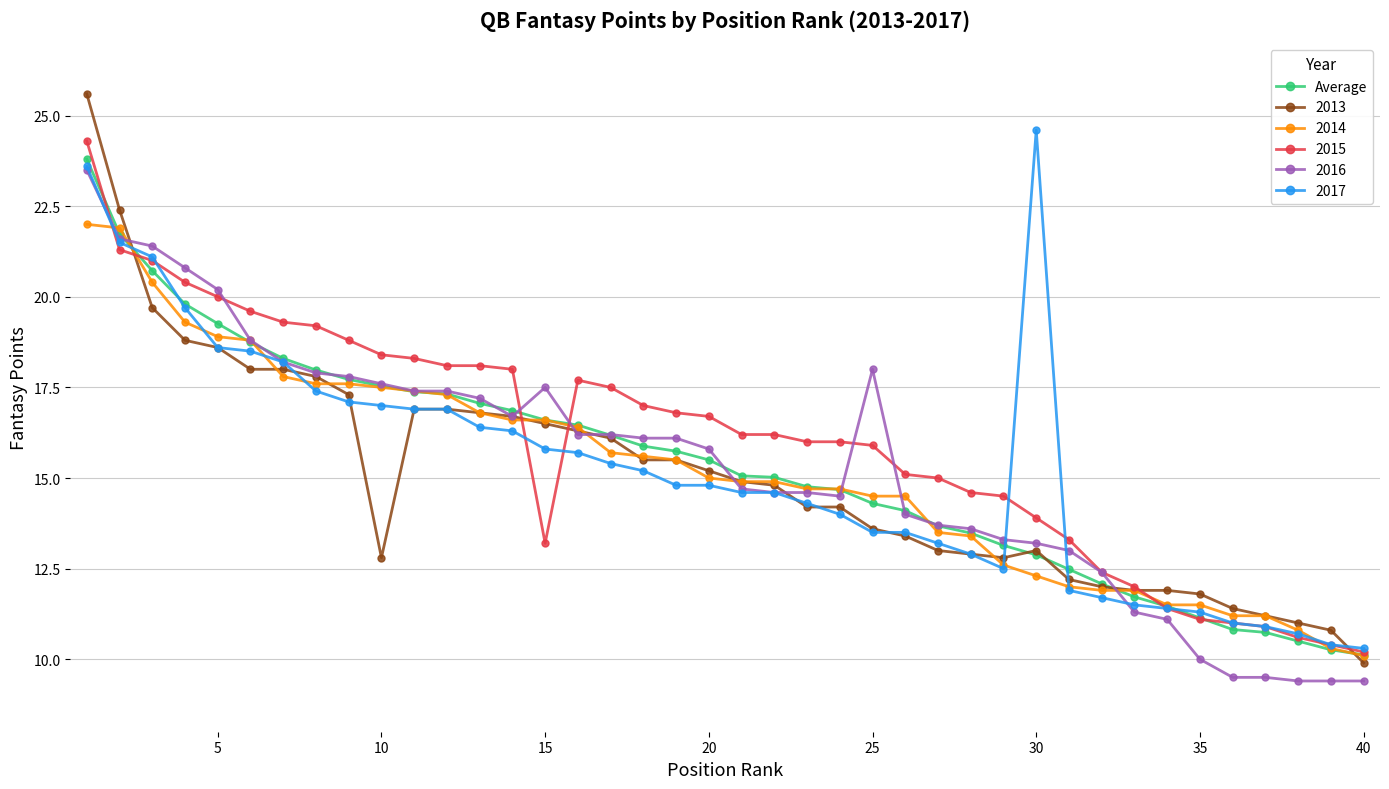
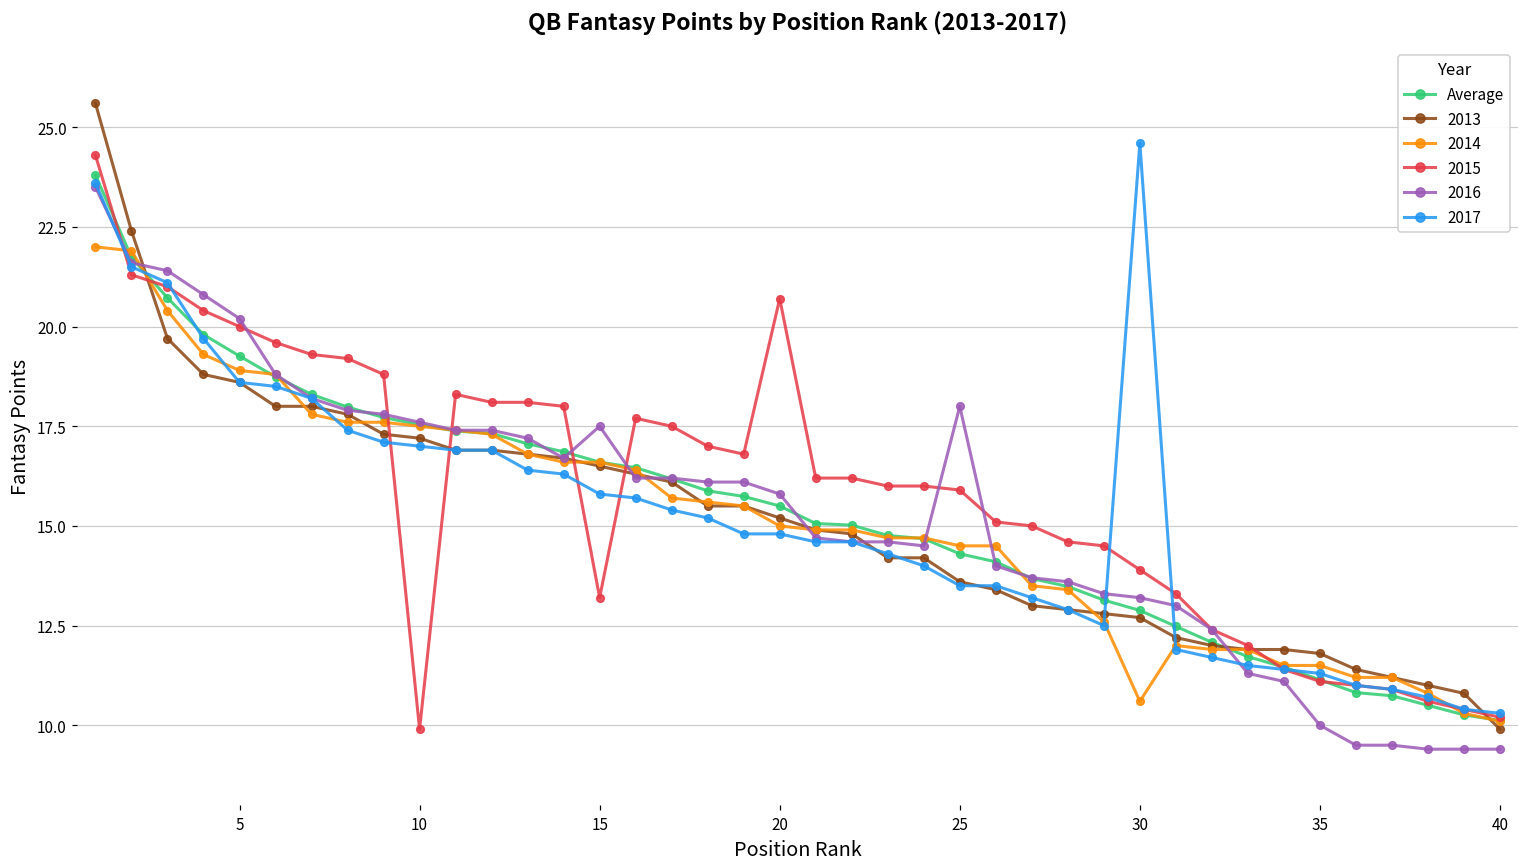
  {
    "Average": {
      "5": 19.3,
      "20": 15.5,
      "25": 14.3,
      "30": 12.9
    },
    "2013": {
-     "10": 12.8,
+     "10": 17.2,
      "15": 16.5,
      "20": 15.2,
      "25": 13.6,
-     "30": 13.0,
+     "30": 12.7,
      "35": 11.8,
      "40": 9.9
    },
    "2014": {
      "5": 18.9,
      "20": 15.0,
      "25": 14.5,
-     "30": 12.3,
+     "30": 10.6,
      "35": 11.5
    },
    "2015": {
      "5": 20.0,
-     "10": 18.4,
+     "10": 9.9,
      "15": 13.2,
-     "20": 16.7,
+     "20": 20.7,
      "25": 15.9,
      "30": 13.9,
      "40": 10.2
    },
    "2016": {
      "5": 20.2,
      "15": 17.5,
      "20": 15.8,
      "25": 18.0,
      "30": 13.2,
      "35": 10.0,
      "40": 9.4
    },
    "2017": {
      "10": 17.0,
      "15": 15.8,
      "20": 14.8,
      "25": 13.5,
      "30": 24.6,
      "35": 11.3,
      "40": 10.3
    }
  }
